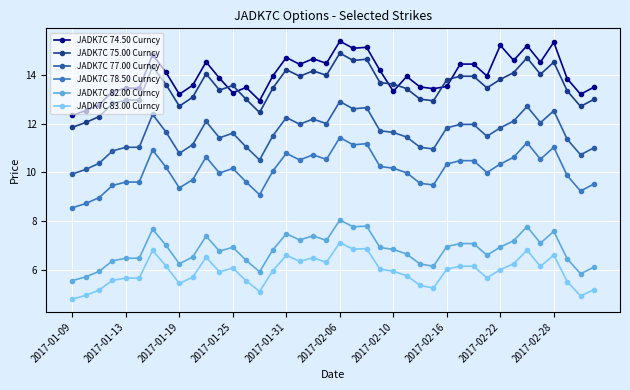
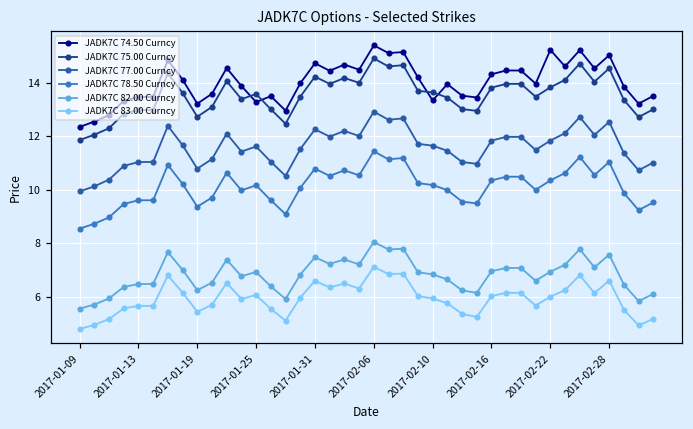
  {
    "JADK7C 74.50 Curncy": {
      "2017-01-09": 12.3,
      "2017-01-19": 13.2,
      "2017-01-25": 13.3,
      "2017-01-31": 14.7,
      "2017-02-06": 15.4,
      "2017-02-10": 13.3,
-     "2017-02-16": 13.5,
+     "2017-02-16": 14.3,
      "2017-02-22": 15.2,
-     "2017-02-28": 15.4
+     "2017-02-28": 15.0
    }
  }
